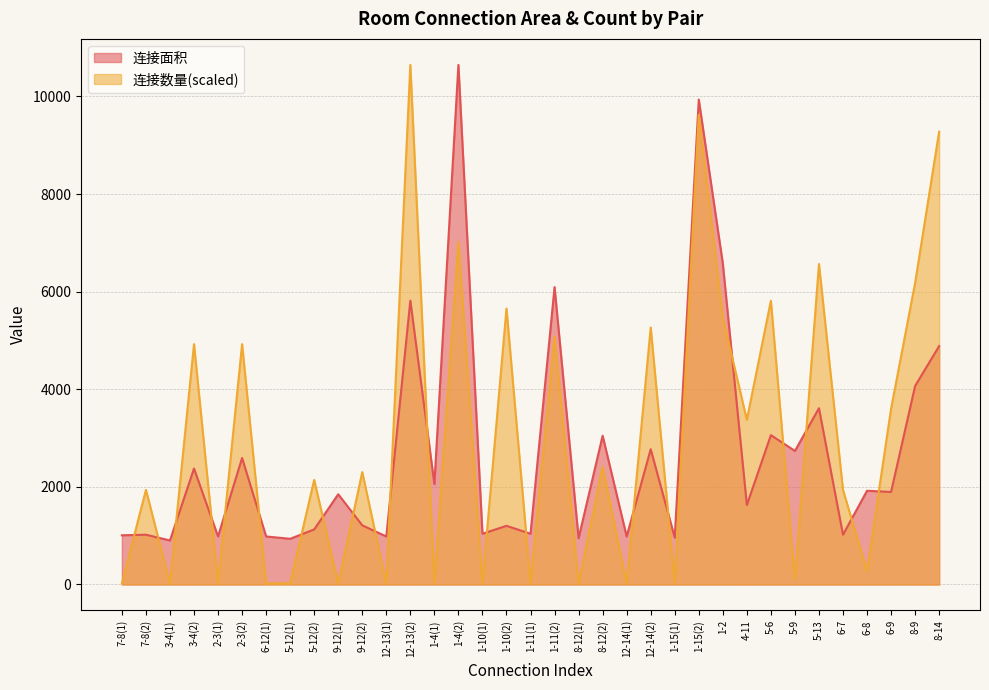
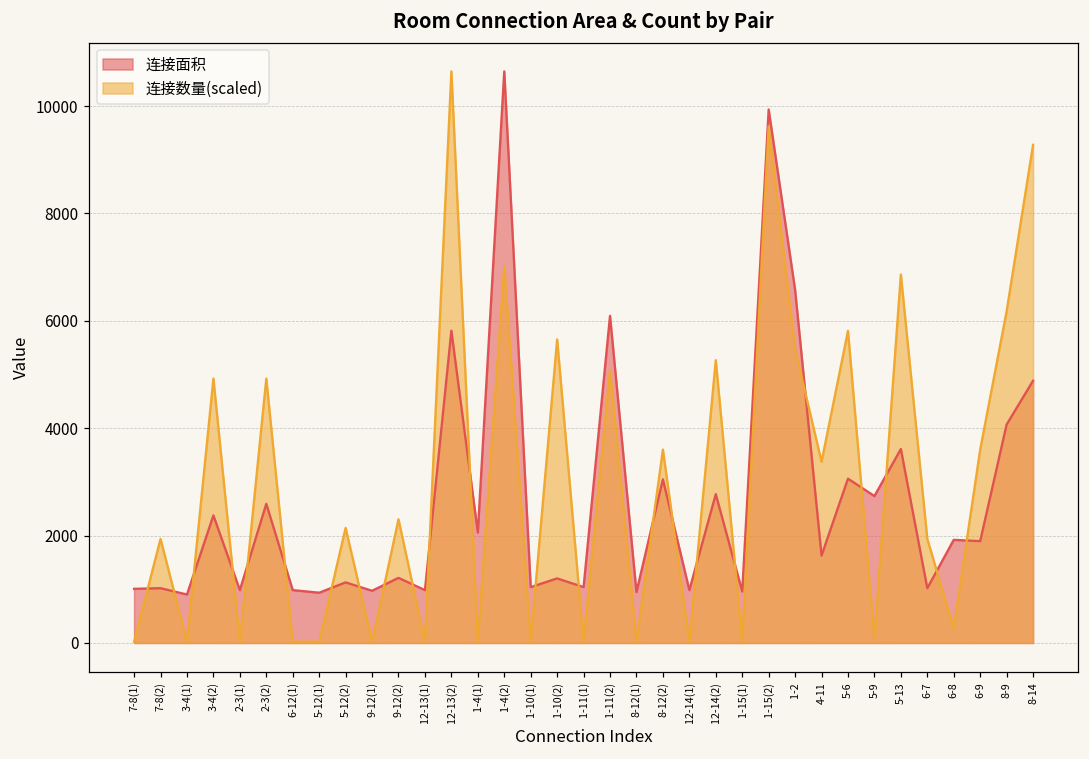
  {
    "连接面积": {
      "7-8(1)": 1000,
      "7-8(2)": 1000,
      "3-4(1)": 900,
      "3-4(2)": 2400,
      "2-3(1)": 1000,
      "2-3(2)": 2600,
      "6-12(1)": 1000,
      "5-12(1)": 900,
      "5-12(2)": 1100,
-     "9-12(1)": 1800,
+     "9-12(1)": 1000,
      "9-12(2)": 1200,
      "12-13(1)": 1000,
      "12-13(2)": 5800,
      "1-4(1)": 2100,
      "1-4(2)": 10600,
      "1-10(1)": 1000,
      "1-10(2)": 1200,
      "1-11(1)": 1000,
      "1-11(2)": 6100,
      "8-12(1)": 900,
      "8-12(2)": 3000,
      "12-14(1)": 1000,
      "12-14(2)": 2800,
      "1-15(1)": 1000,
      "1-15(2)": 9900,
      "1-2": 6600,
      "4-11": 1600,
      "5-6": 3100,
      "5-9": 2700,
      "5-13": 3600,
      "6-7": 1000,
      "6-8": 1900,
      "6-9": 1900,
      "8-9": 4100,
      "8-14": 4900
    },
    "连接数量(scaled)": {
      "7-8(1)": 0,
      "7-8(2)": 1900,
      "3-4(1)": 0,
      "3-4(2)": 4900,
      "2-3(1)": 0,
      "2-3(2)": 4900,
      "6-12(1)": 0,
      "5-12(1)": 0,
      "5-12(2)": 2100,
      "9-12(1)": 0,
      "9-12(2)": 2300,
      "12-13(1)": 0,
      "12-13(2)": 10600,
      "1-4(1)": 0,
      "1-4(2)": 7000,
      "1-10(1)": 0,
      "1-10(2)": 5700,
      "1-11(1)": 0,
      "1-11(2)": 5100,
      "8-12(1)": 0,
-     "8-12(2)": 2400,
+     "8-12(2)": 3600,
      "12-14(1)": 0,
      "12-14(2)": 5300,
      "1-15(1)": 0,
      "1-15(2)": 9600,
      "1-2": 5500,
      "4-11": 3400,
      "5-6": 5800,
      "5-9": 100,
-     "5-13": 6600,
+     "5-13": 6900,
      "6-7": 1900,
      "6-8": 300,
      "6-9": 3600,
      "8-9": 6200,
      "8-14": 9300
    }
  }
